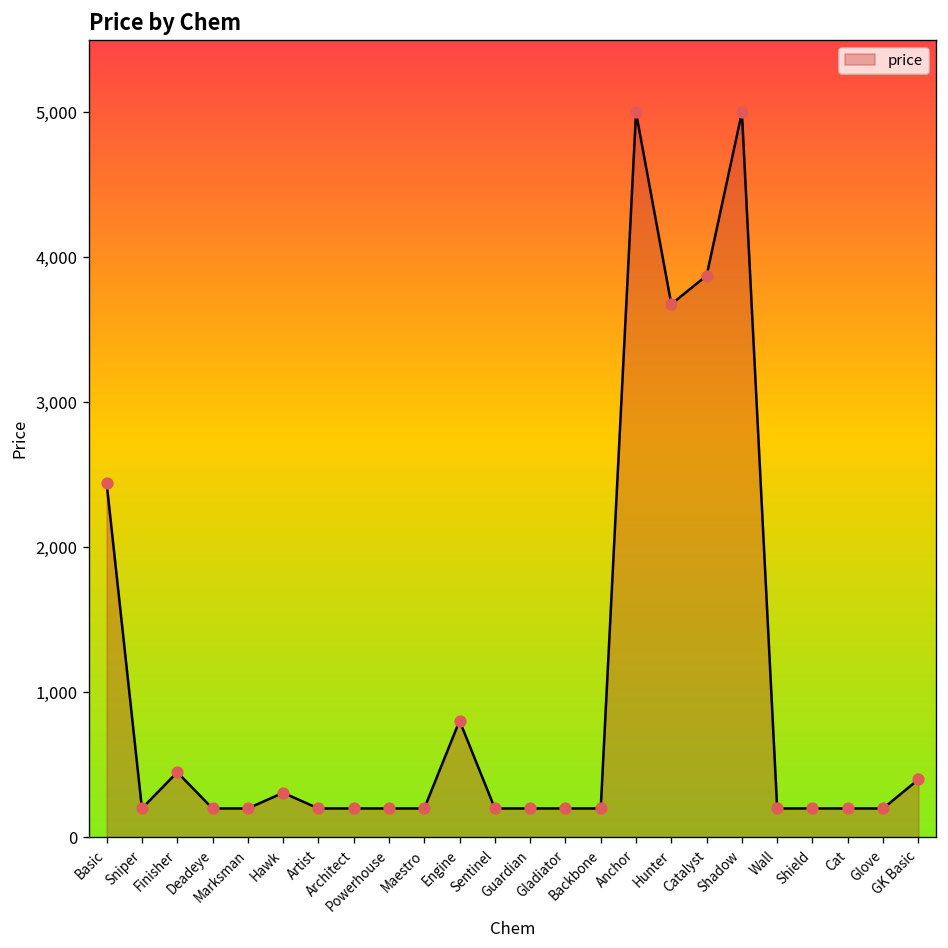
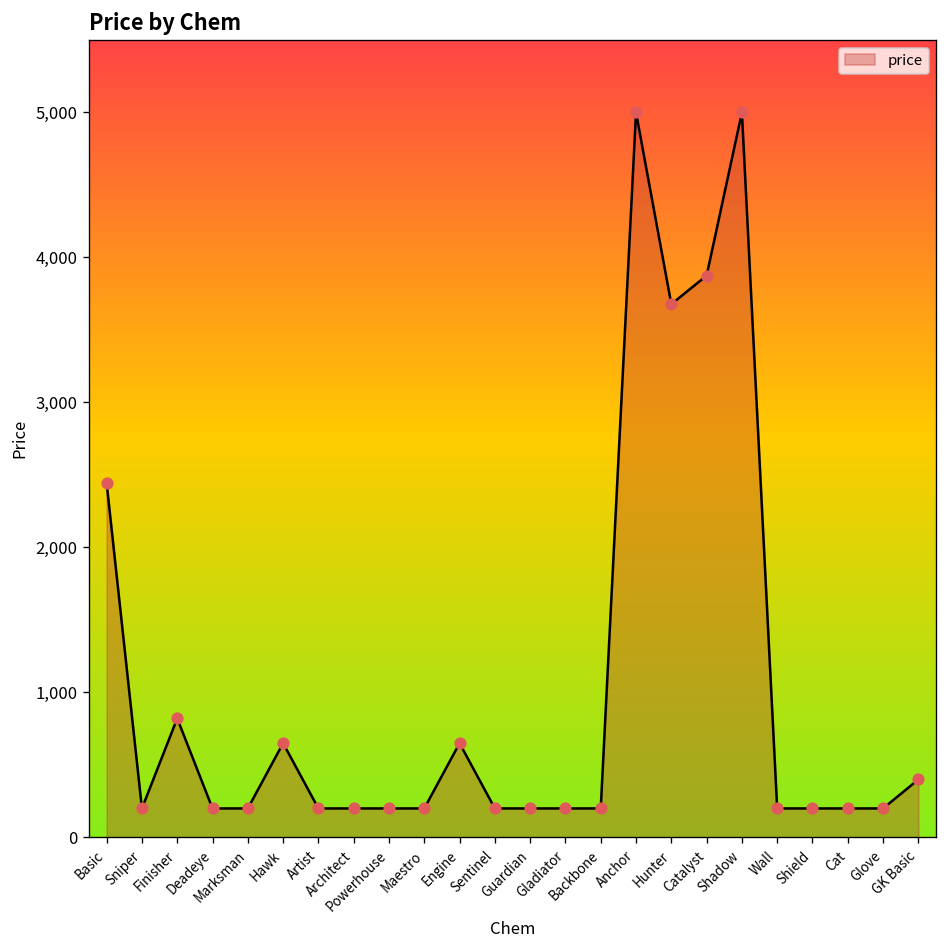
  {
    "Basic": "2,440",
    "Sniper": "200",
-   "Finisher": "450",
+   "Finisher": "820",
    "Deadeye": "200",
    "Marksman": "200",
-   "Hawk": "310",
+   "Hawk": "650",
    "Artist": "200",
    "Architect": "200",
    "Powerhouse": "200",
    "Maestro": "200",
-   "Engine": "810",
+   "Engine": "650",
    "Sentinel": "200",
    "Guardian": "200",
    "Gladiator": "200",
    "Backbone": "200",
    "Anchor": "5,000",
    "Hunter": "3,680",
    "Catalyst": "3,880",
    "Shadow": "5,000",
    "Wall": "200",
    "Shield": "200",
    "Cat": "200",
    "Glove": "200",
    "GK Basic": "400"
  }
